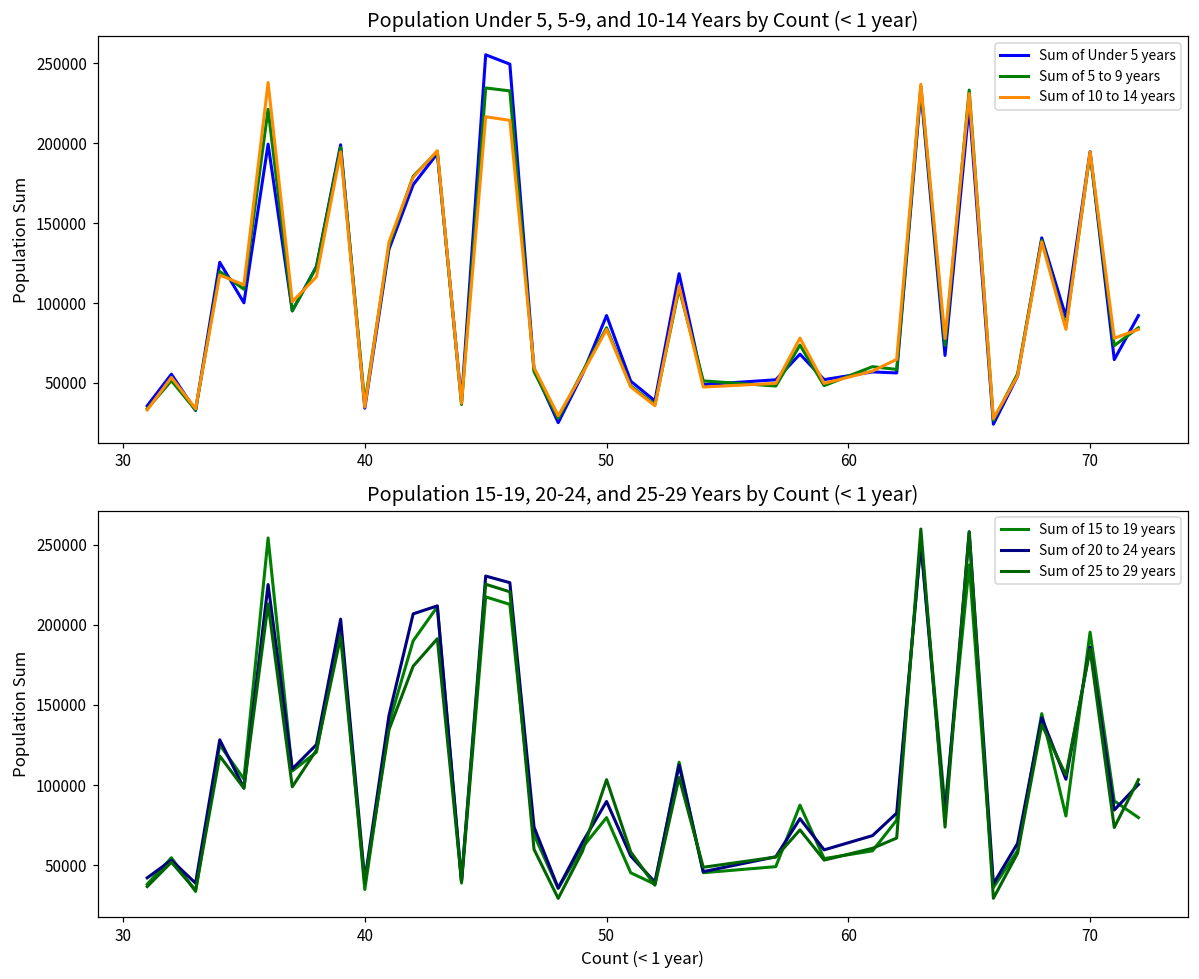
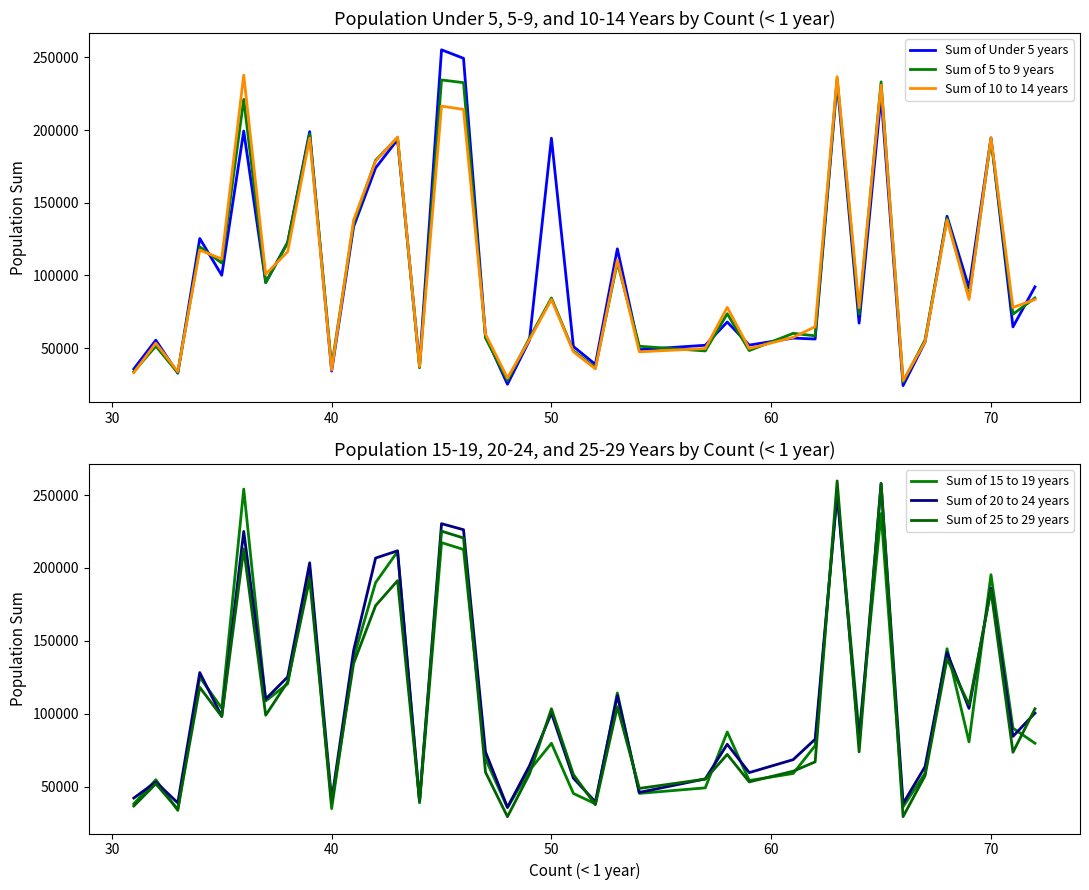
  {
    "Population Under 5, 5-9, and 10-14 Years by Count (< 1 year)": {
      "Sum of Under 5 years": {
-       "50": 92000
+       "50": 194000
      },
      "Sum of 5 to 9 years": {
        "40": 37000
      }
    },
    "Population 15-19, 20-24, and 25-29 Years by Count (< 1 year)": {
      "Sum of 20 to 24 years": {
        "40": 41000,
-       "50": 90000
+       "50": 100000
      }
    }
  }
